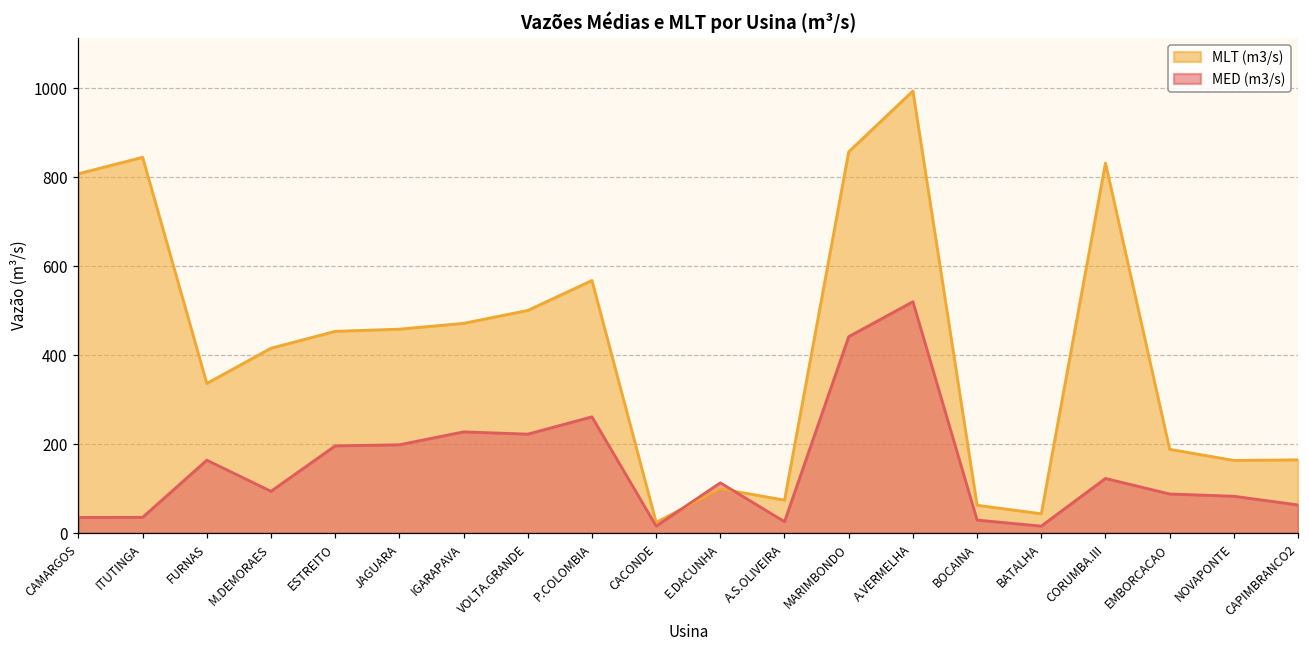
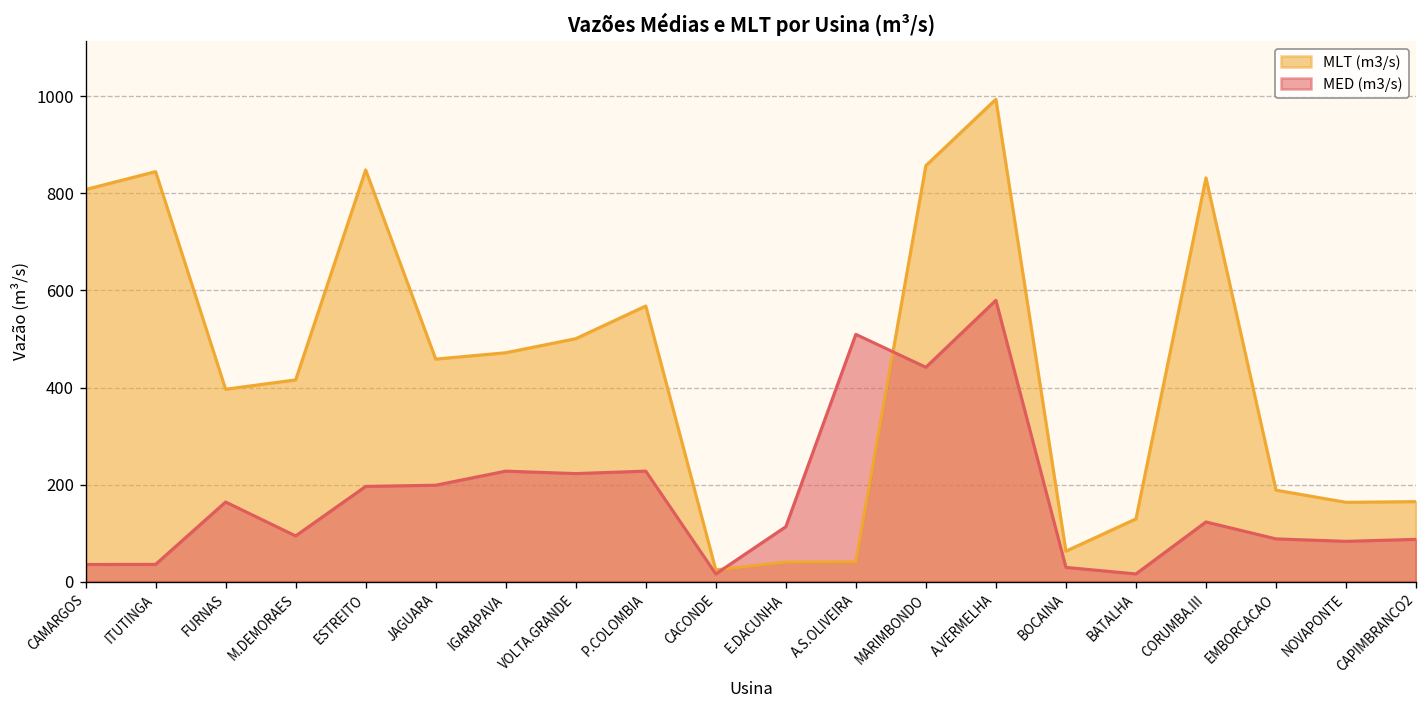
  {
    "MLT (m3/s)": {
      "CAMARGOS": 810,
      "ITUTINGA": 850,
-     "FURNAS": 340,
+     "FURNAS": 400,
      "M.DEMORAES": 420,
-     "ESTREITO": 450,
+     "ESTREITO": 850,
      "JAGUARA": 460,
      "IGARAPAVA": 470,
      "VOLTA.GRANDE": 500,
      "P.COLOMBIA": 570,
      "CACONDE": 20,
-     "E.DACUNHA": 100,
-     "A.S.OLIVEIRA": 70,
+     "E.DACUNHA": 40,
+     "A.S.OLIVEIRA": 40,
      "MARIMBONDO": 860,
      "A.VERMELHA": 990,
      "BOCAINA": 60,
-     "BATALHA": 40,
+     "BATALHA": 130,
      "CORUMBA.III": 830,
      "EMBORCACAO": 190,
      "NOVAPONTE": 160,
      "CAPIMBRANCO2": 160
    },
    "MED (m3/s)": {
      "CAMARGOS": 40,
      "ITUTINGA": 40,
      "FURNAS": 160,
      "M.DEMORAES": 90,
      "ESTREITO": 200,
      "JAGUARA": 200,
      "IGARAPAVA": 230,
      "VOLTA.GRANDE": 220,
-     "P.COLOMBIA": 260,
+     "P.COLOMBIA": 230,
      "CACONDE": 20,
      "E.DACUNHA": 110,
-     "A.S.OLIVEIRA": 30,
+     "A.S.OLIVEIRA": 510,
      "MARIMBONDO": 440,
-     "A.VERMELHA": 520,
+     "A.VERMELHA": 580,
      "BOCAINA": 30,
      "BATALHA": 20,
      "CORUMBA.III": 120,
      "EMBORCACAO": 90,
      "NOVAPONTE": 80,
-     "CAPIMBRANCO2": 60
+     "CAPIMBRANCO2": 90
    }
  }
